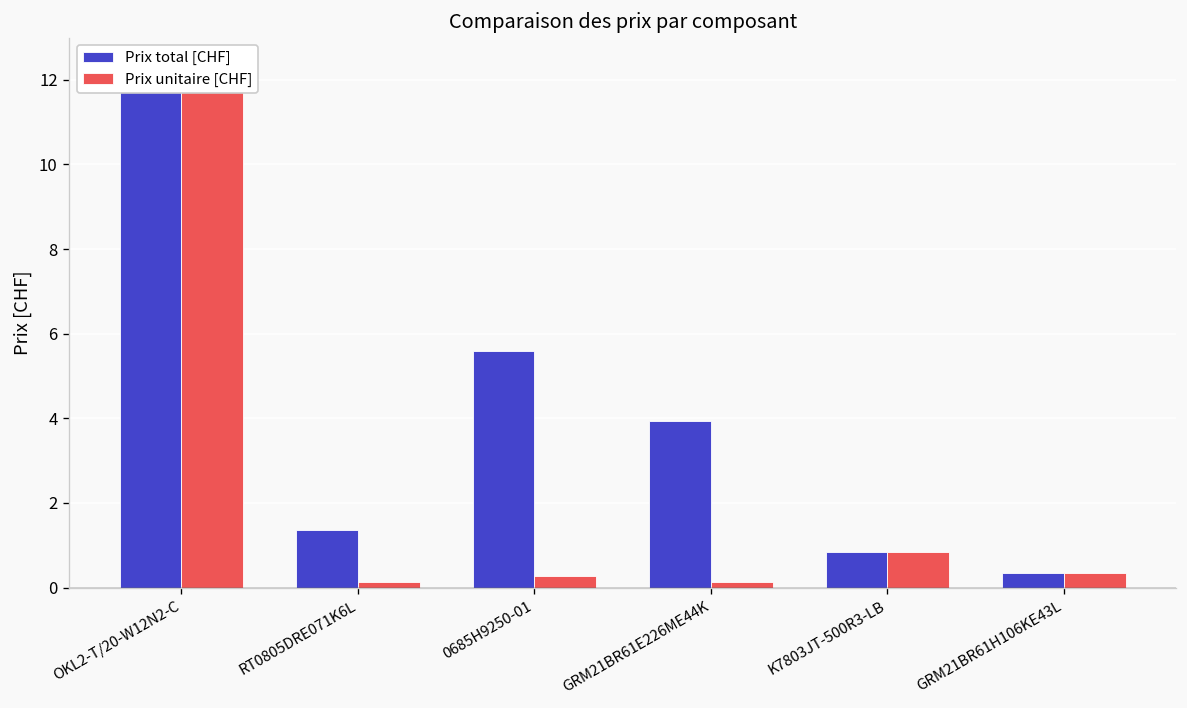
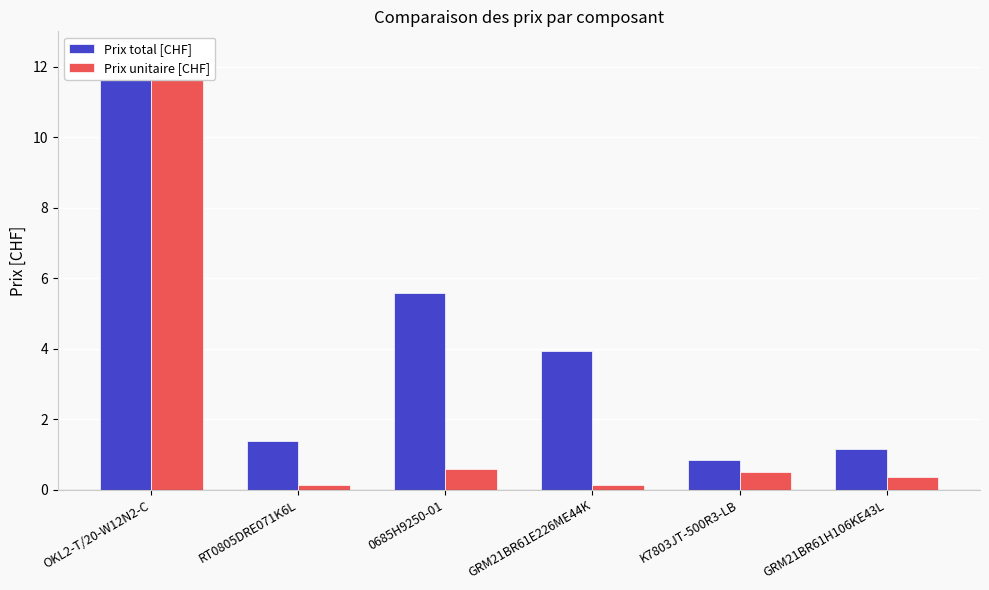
  {
    "Prix total [CHF]": {
      "RT0805DRE071K6L": 1.4,
      "0685H9250-01": 5.6,
      "GRM21BR61E226ME44K": 3.9,
      "K7803JT-500R3-LB": 0.9,
-     "GRM21BR61H106KE43L": 0.4
+     "GRM21BR61H106KE43L": 1.1
    },
    "Prix unitaire [CHF]": {
      "RT0805DRE071K6L": 0.1,
-     "0685H9250-01": 0.3,
+     "0685H9250-01": 0.6,
      "GRM21BR61E226ME44K": 0.1,
-     "K7803JT-500R3-LB": 0.9,
+     "K7803JT-500R3-LB": 0.5,
      "GRM21BR61H106KE43L": 0.4
    }
  }
